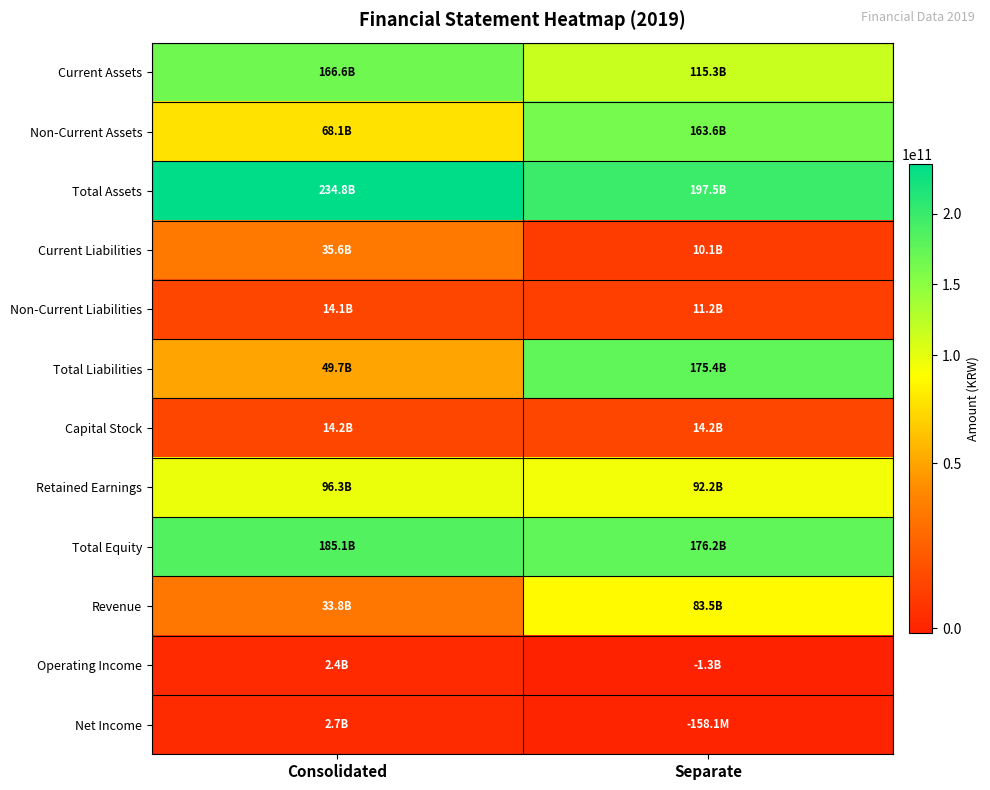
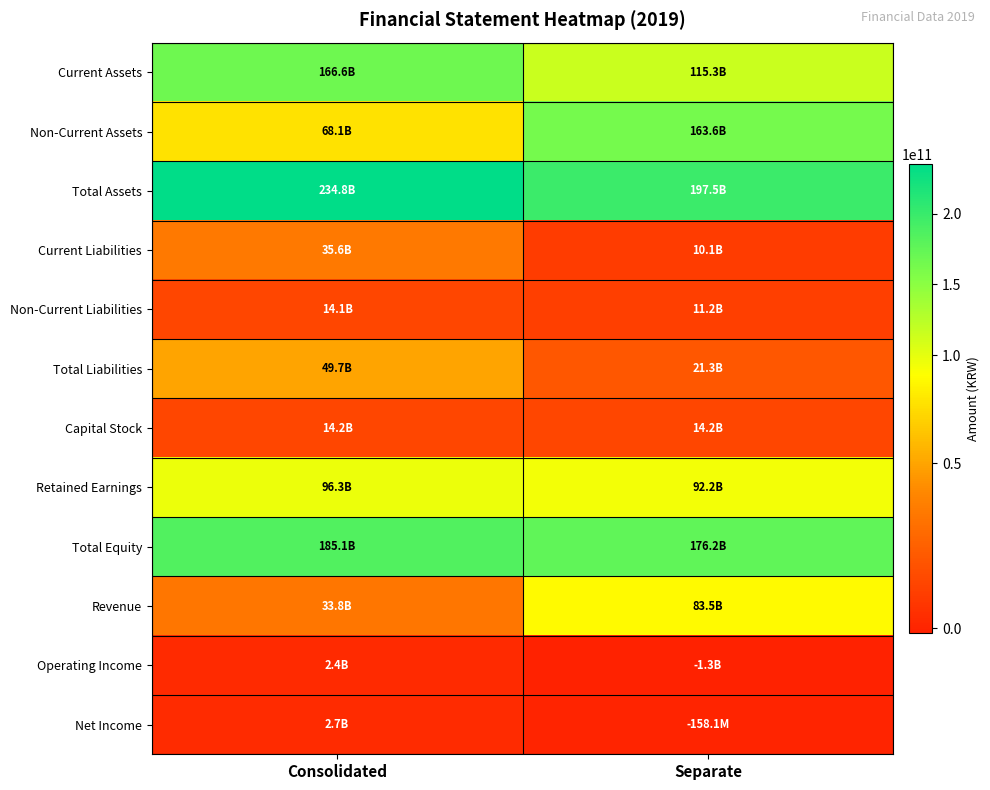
  {
    "Current Assets": {
      "Consolidated": "166.6B",
      "Separate": "115.3B"
    },
    "Non-Current Assets": {
      "Consolidated": "68.1B",
      "Separate": "163.6B"
    },
    "Total Assets": {
      "Consolidated": "234.8B",
      "Separate": "197.5B"
    },
    "Current Liabilities": {
      "Consolidated": "35.6B",
      "Separate": "10.1B"
    },
    "Non-Current Liabilities": {
      "Consolidated": "14.1B",
      "Separate": "11.2B"
    },
    "Total Liabilities": {
      "Consolidated": "49.7B",
-     "Separate": "175.4B"
+     "Separate": "21.3B"
    },
    "Capital Stock": {
      "Consolidated": "14.2B",
      "Separate": "14.2B"
    },
    "Retained Earnings": {
      "Consolidated": "96.3B",
      "Separate": "92.2B"
    },
    "Total Equity": {
      "Consolidated": "185.1B",
      "Separate": "176.2B"
    },
    "Revenue": {
      "Consolidated": "33.8B",
      "Separate": "83.5B"
    },
    "Operating Income": {
      "Consolidated": "2.4B",
      "Separate": "-1.3B"
    },
    "Net Income": {
      "Consolidated": "2.7B",
      "Separate": "-158.1M"
    }
  }
